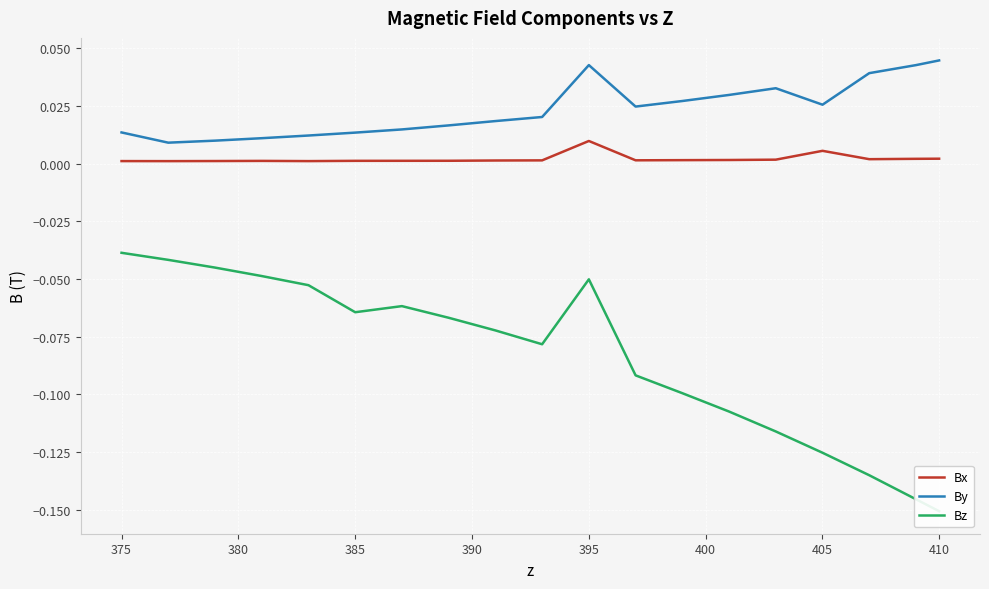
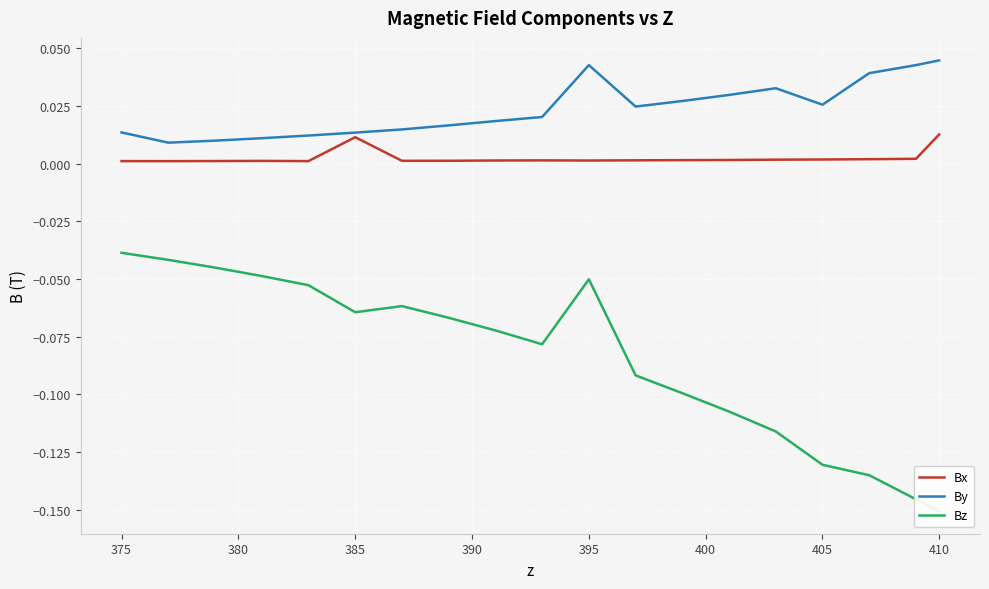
  {
    "Bx": {
      "375": 0.001,
-     "385": 0.001,
-     "395": 0.010,
-     "405": 0.006,
-     "410": 0.002
+     "385": 0.011,
+     "395": 0.001,
+     "405": 0.002,
+     "410": 0.013
    },
    "By": {
      "375": 0.014,
      "385": 0.013,
      "395": 0.043,
      "405": 0.026,
      "410": 0.045
    },
    "Bz": {
      "375": -0.039,
      "385": -0.064,
      "395": -0.050,
-     "405": -0.125
+     "405": -0.131
    }
  }
